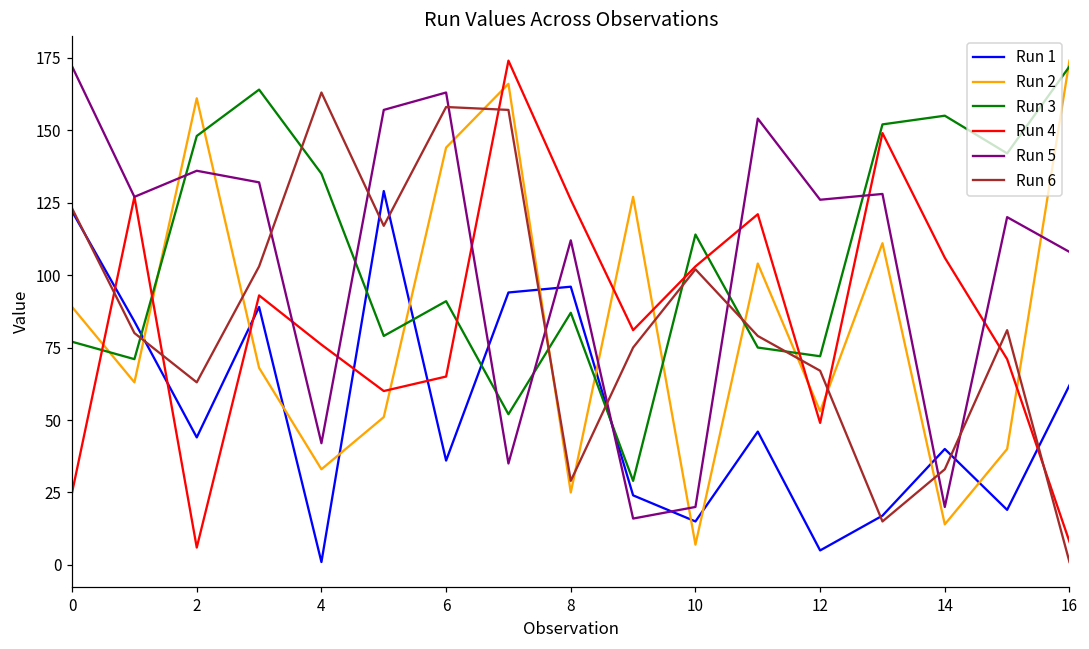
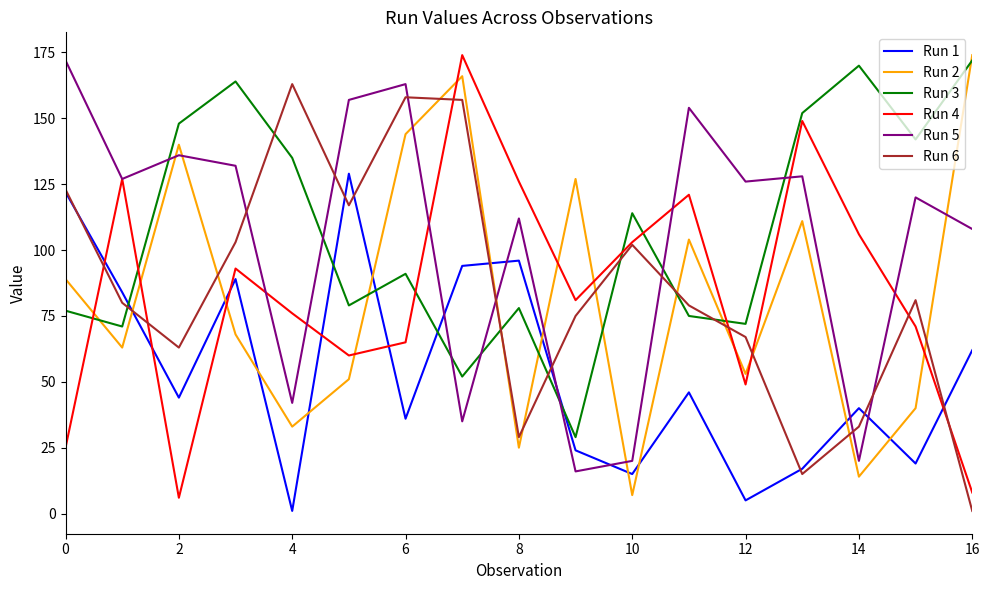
  {
    "Run 1": {
      "0": 122,
      "2": 44,
      "4": 1,
      "6": 36,
      "8": 96,
      "10": 15,
      "12": 5,
      "14": 40,
      "16": 62
    },
    "Run 2": {
      "0": 89,
-     "2": 161,
+     "2": 140,
      "4": 33,
      "6": 144,
      "8": 25,
      "10": 7,
      "12": 53,
      "14": 14,
      "16": 174
    },
    "Run 3": {
      "0": 77,
      "2": 148,
      "4": 135,
      "6": 91,
-     "8": 87,
+     "8": 78,
      "10": 114,
      "12": 72,
-     "14": 155,
+     "14": 170,
      "16": 172
    },
    "Run 4": {
      "0": 25,
      "2": 6,
      "4": 76,
      "6": 65,
      "8": 126,
      "10": 103,
      "12": 49,
      "14": 106,
      "16": 8
    },
    "Run 5": {
      "0": 172,
      "2": 136,
      "4": 42,
      "6": 163,
      "8": 112,
      "10": 20,
      "12": 126,
      "14": 20,
      "16": 108
    },
    "Run 6": {
      "0": 123,
      "2": 63,
      "4": 163,
      "6": 158,
      "8": 29,
      "10": 102,
      "12": 67,
      "14": 33,
      "16": 1
    }
  }
